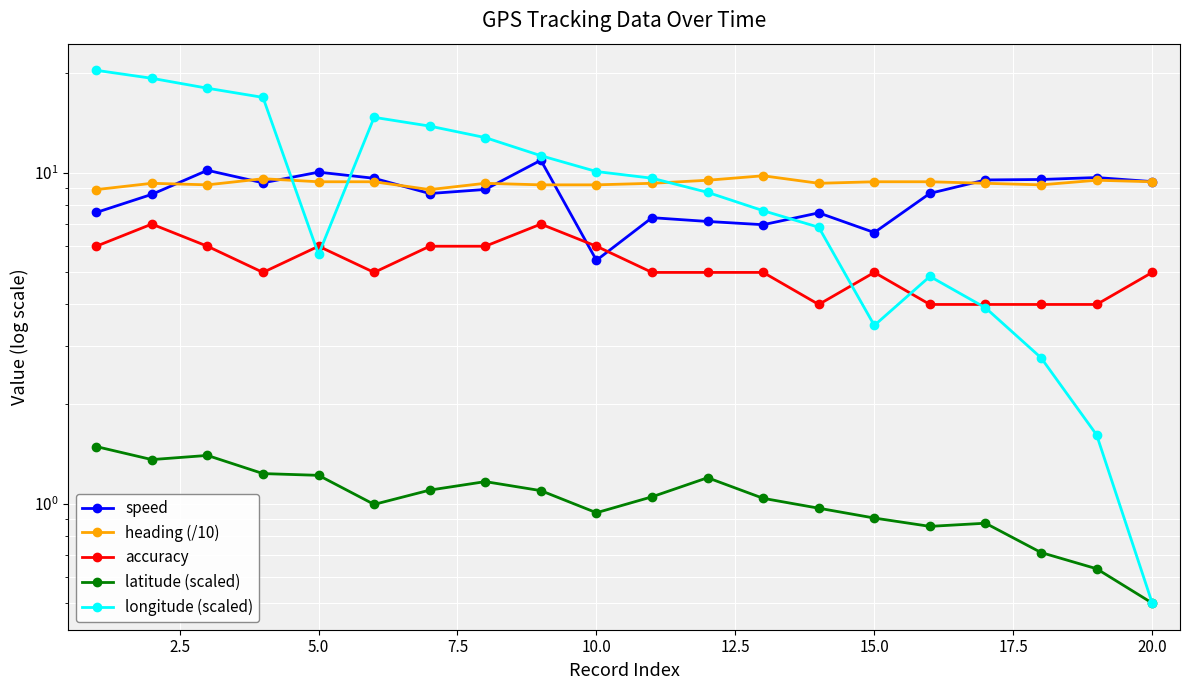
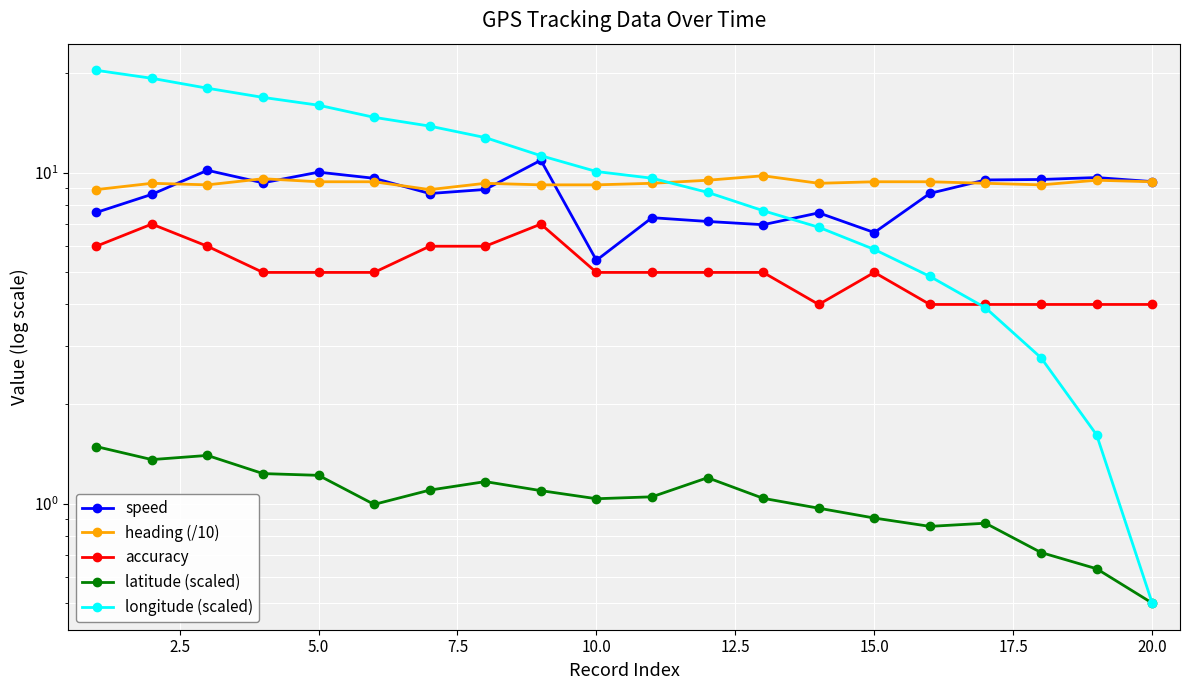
  {
    "speed": {
      "5.0": 10.1,
      "10.0": 5.4,
      "15.0": 6.6
    },
    "heading (/10)": {
      "5.0": 9.4,
      "10.0": 9.2,
      "15.0": 9.4
    },
    "accuracy": {
-     "5.0": 6,
-     "10.0": 6,
+     "5.0": 5,
+     "10.0": 5,
      "15.0": 5,
-     "20.0": 5
+     "20.0": 4
    },
    "latitude (scaled)": {
      "5.0": 1.22,
-     "10.0": 0.94,
+     "10.0": 1.03,
      "15.0": 0.90
    },
    "longitude (scaled)": {
-     "5.0": 5.7,
+     "5.0": 16,
      "10.0": 10.1,
-     "15.0": 3.5
+     "15.0": 5.9
    }
  }
